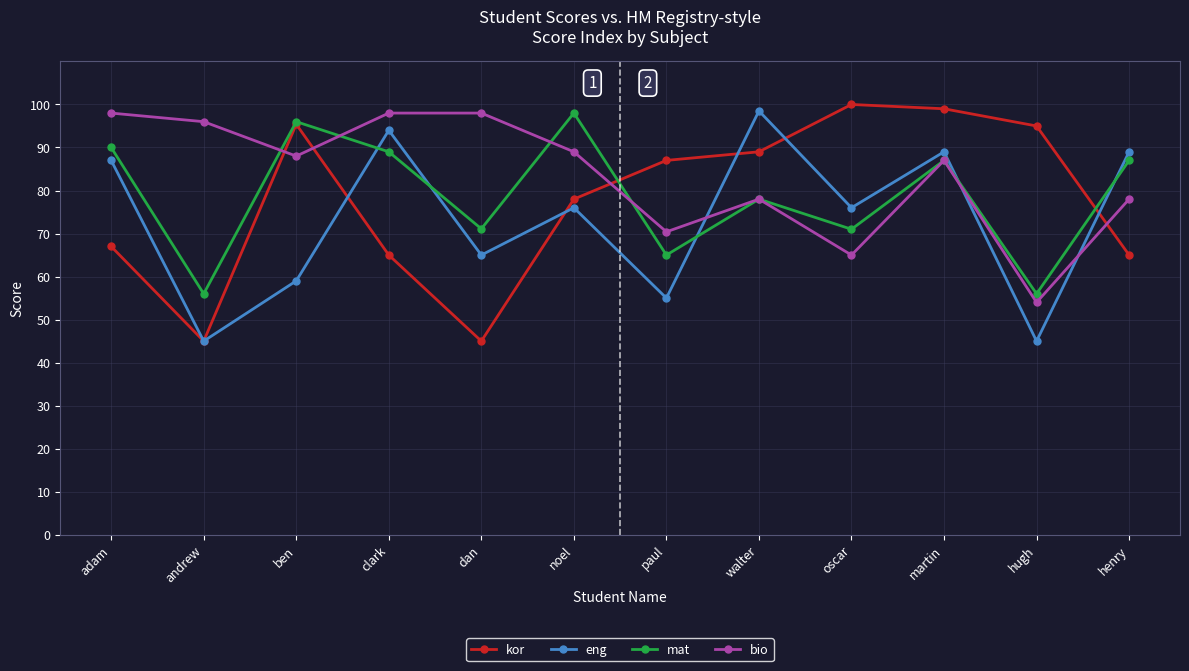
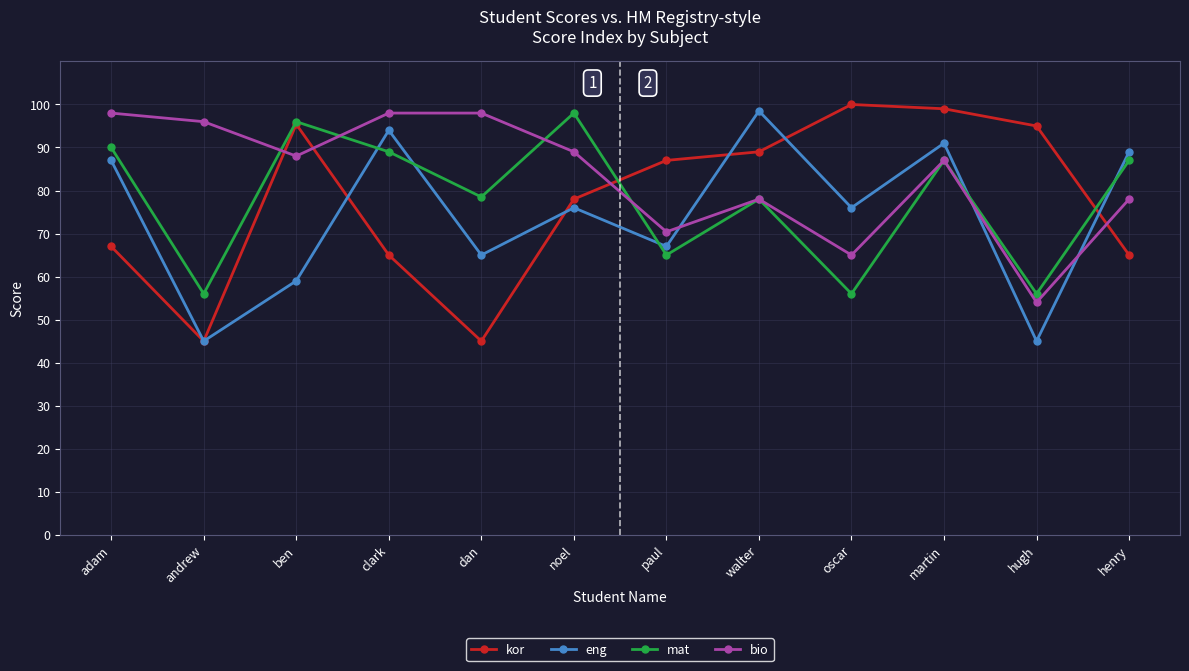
  {
    "kor": {
      "adam": 67,
      "ben": 95,
      "clark": 65,
      "dan": 45,
      "noel": 78,
      "paul": 87,
      "walter": 89,
      "oscar": 100,
      "martin": 99,
      "hugh": 95,
      "henry": 65
    },
    "eng": {
      "adam": 87,
      "ben": 59,
      "clark": 94,
      "dan": 65,
      "noel": 76,
-     "paul": 55,
+     "paul": 67,
      "walter": 99,
      "oscar": 76,
-     "martin": 89,
+     "martin": 91,
      "hugh": 45,
      "henry": 89
    },
    "mat": {
      "adam": 90,
      "andrew": 56,
      "ben": 96,
      "clark": 89,
-     "dan": 71,
+     "dan": 79,
      "noel": 98,
      "paul": 65,
-     "oscar": 71,
+     "oscar": 56,
      "hugh": 56,
      "henry": 87
    },
    "bio": {
      "adam": 98,
      "andrew": 96,
      "ben": 88,
      "clark": 98,
      "dan": 98,
      "noel": 89,
      "paul": 70,
      "oscar": 65,
      "hugh": 54,
      "henry": 78
    }
  }
